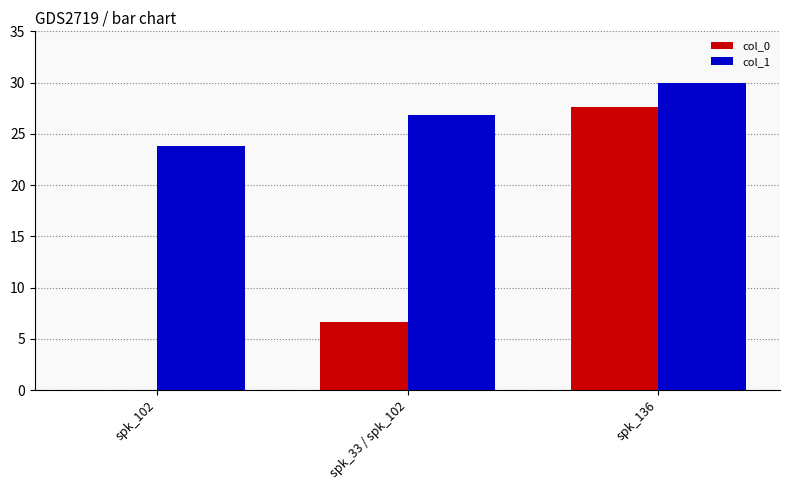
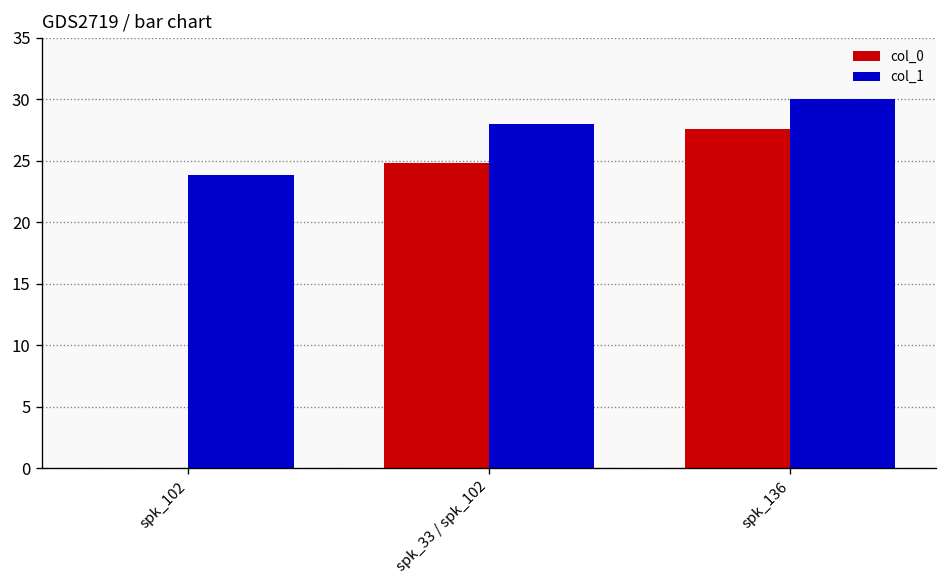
  {
    "col_0": {
      "spk_102": 0.0,
-     "spk_33 / spk_102": 6.6,
+     "spk_33 / spk_102": 24.8,
      "spk_136": 27.6
    },
    "col_1": {
      "spk_102": 23.8,
-     "spk_33 / spk_102": 26.8,
+     "spk_33 / spk_102": 28.0,
      "spk_136": 30.0
    }
  }
